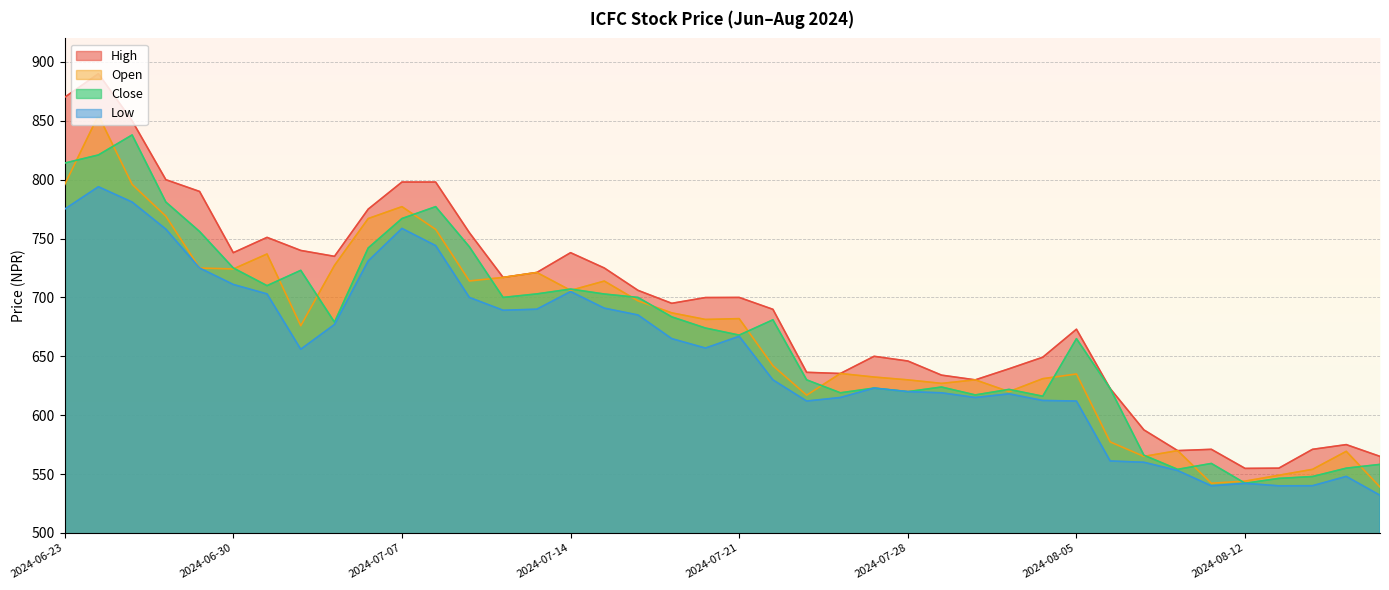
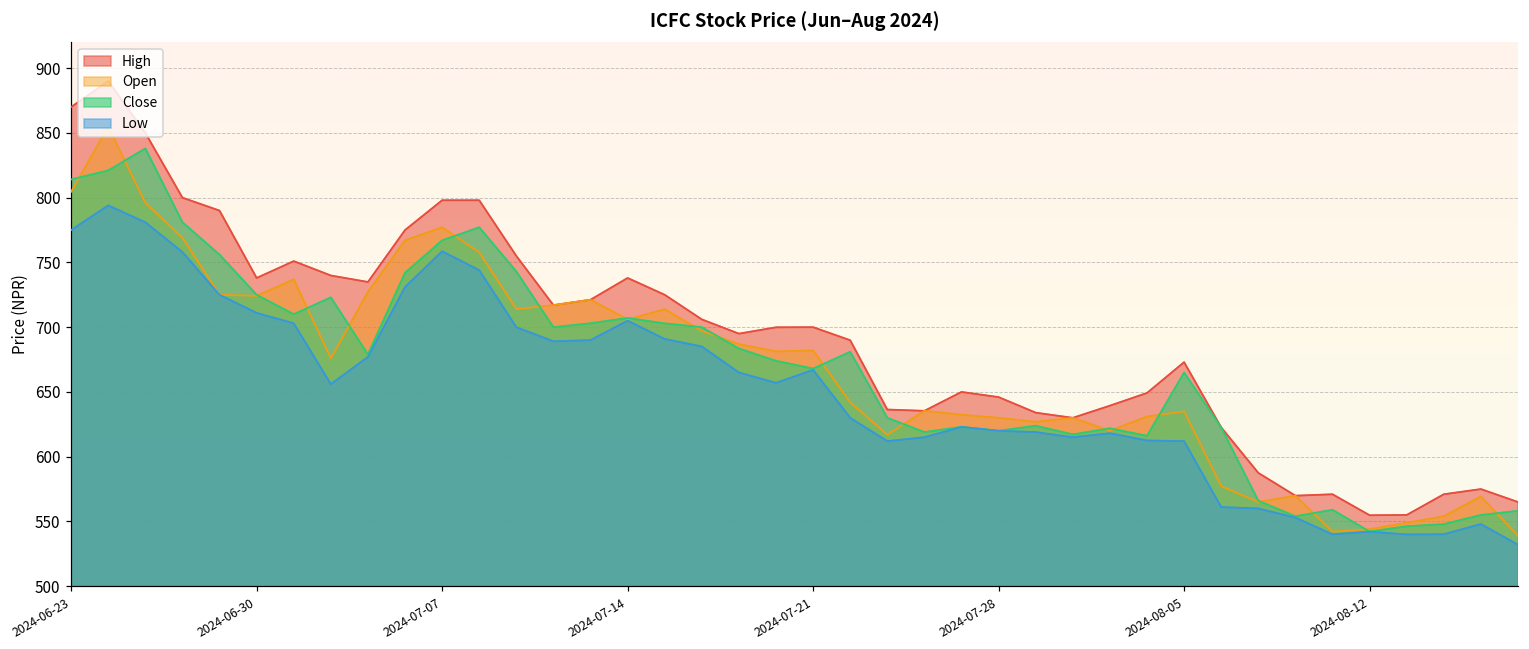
  {
    "High": {
      "2024-06-23": 870,
      "2024-06-30": 738,
      "2024-07-07": 798,
      "2024-07-14": 738,
      "2024-07-21": 700,
      "2024-07-28": 646,
      "2024-08-05": 673,
      "2024-08-12": 555
    },
    "Open": {
-     "2024-06-23": 796,
+     "2024-06-23": 805,
      "2024-07-07": 777,
      "2024-07-21": 682,
      "2024-07-28": 630,
      "2024-08-05": 635
    },
    "Close": {
      "2024-06-23": 814,
      "2024-07-07": 767,
      "2024-08-05": 665
    },
    "Low": {
      "2024-06-23": 775,
      "2024-06-30": 711,
      "2024-07-07": 759,
      "2024-08-05": 612
    }
  }
